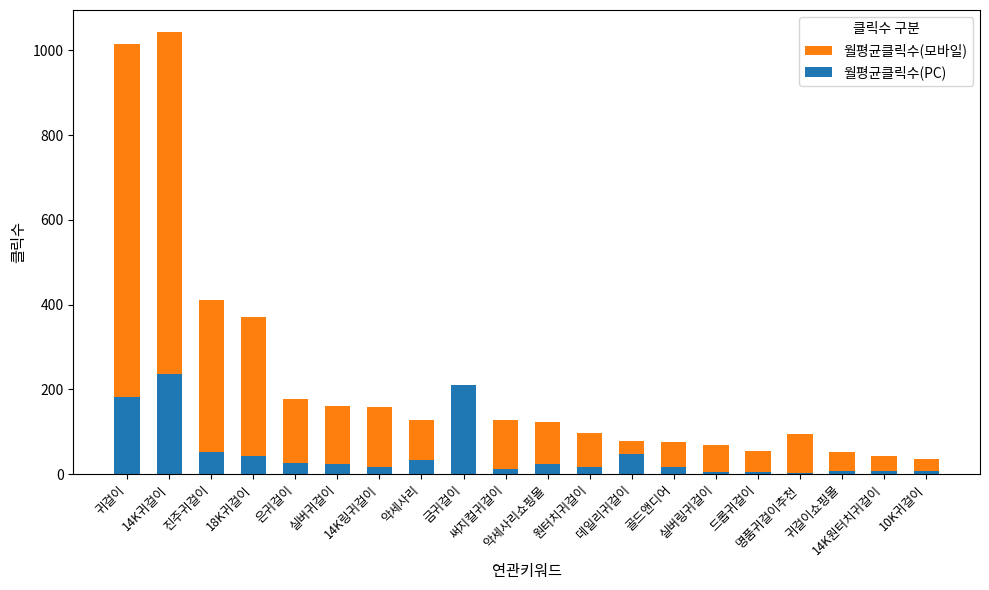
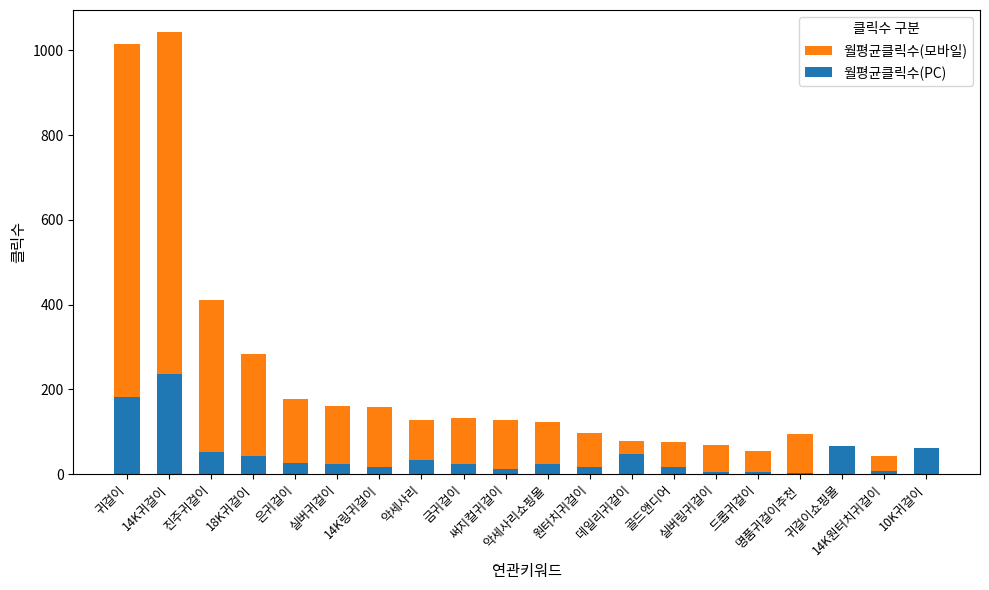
  {
    "월평균클릭수(모바일)": {
      "귀걸이": 1010,
      "14K귀걸이": 1040,
      "진주귀걸이": 410,
-     "18K귀걸이": 370,
+     "18K귀걸이": 280,
      "은귀걸이": 180,
      "실버귀걸이": 160,
      "14K링귀걸이": 160,
      "악세사리": 130,
      "써지컬귀걸이": 130,
      "악세사리쇼핑몰": 120,
      "원터치귀걸이": 100,
      "데일리귀걸이": 80,
      "골드앤디어": 80,
      "실버링귀걸이": 70,
      "드롭귀걸이": 60,
      "명품귀걸이추천": 90,
      "14K원터치귀걸이": 40
    },
    "월평균클릭수(PC)": {
-     "금귀걸이": 210,
-     "귀걸이쇼핑몰": 10,
-     "10K귀걸이": 10
+     "금귀걸이": 20,
+     "귀걸이쇼핑몰": 70,
+     "10K귀걸이": 60
    }
  }
